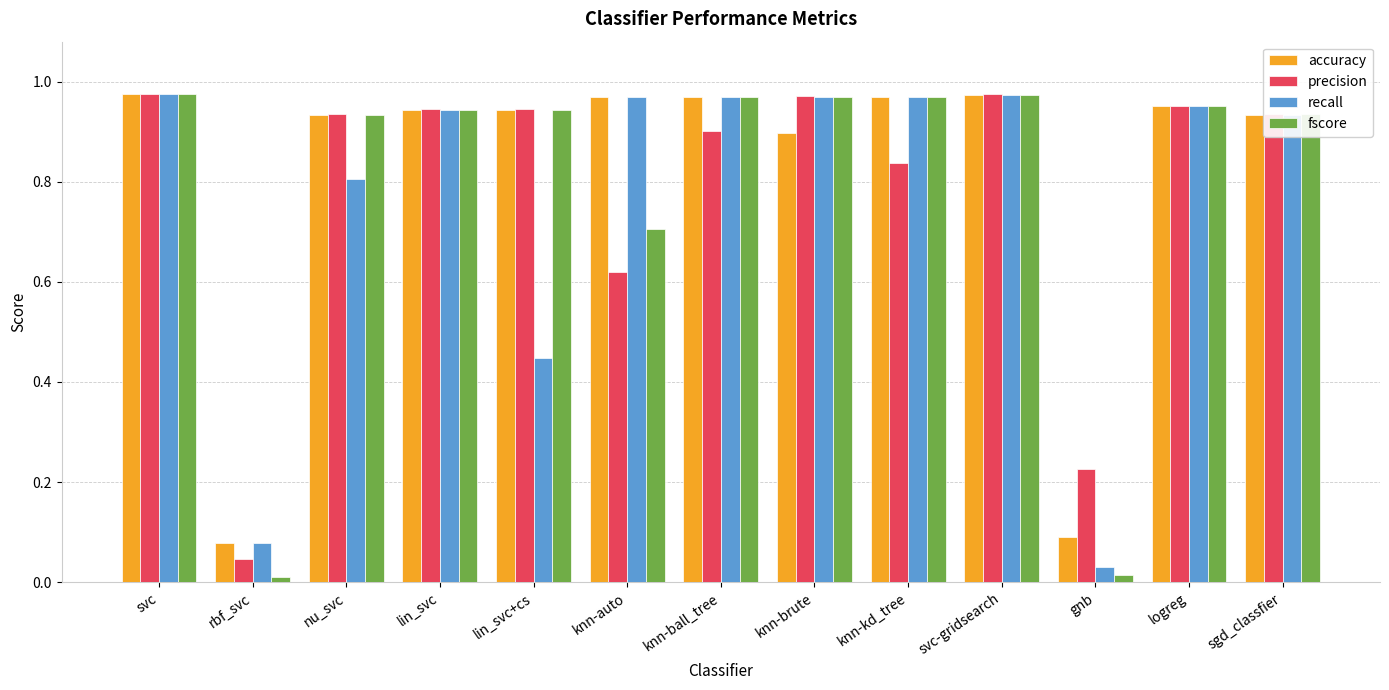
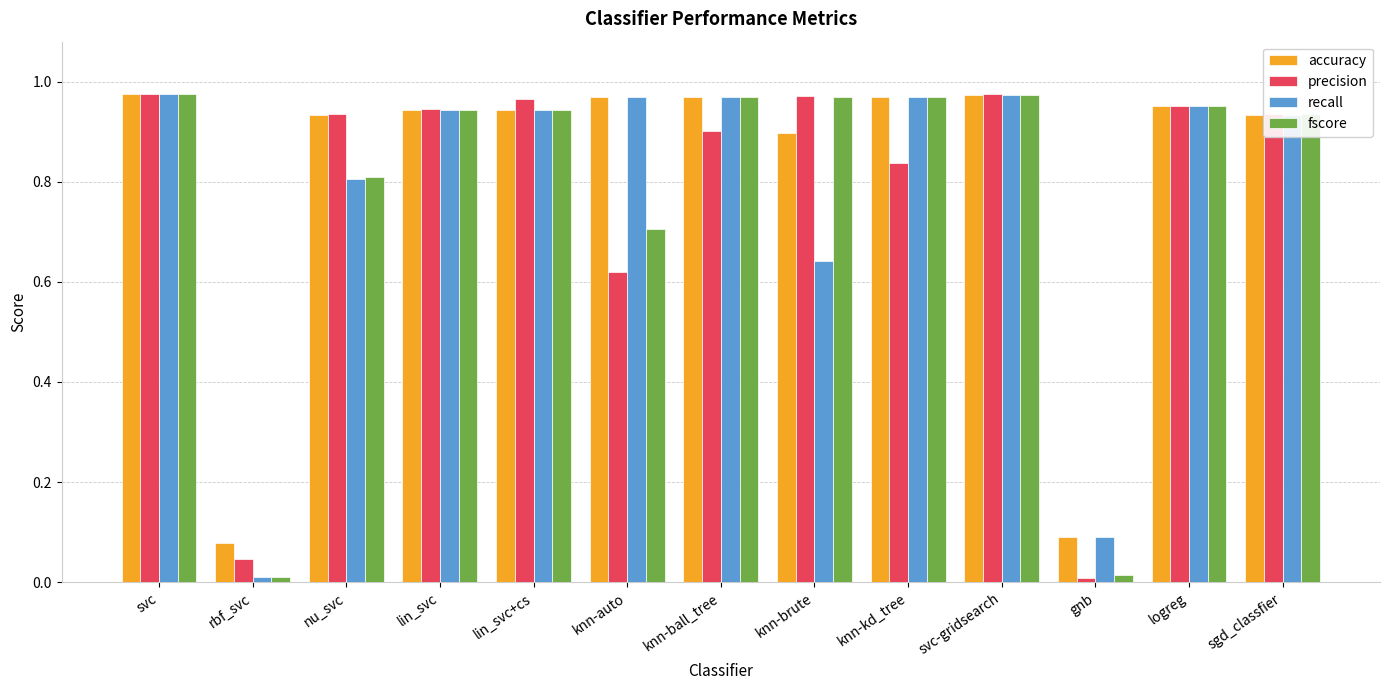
  {
    "accuracy": {
      "svc": 0.97,
      "rbf_svc": 0.08,
      "nu_svc": 0.93,
      "lin_svc": 0.94,
      "lin_svc+cs": 0.94,
      "knn-auto": 0.97,
      "knn-ball_tree": 0.97,
      "knn-brute": 0.90,
      "knn-kd_tree": 0.97,
      "svc-gridsearch": 0.97,
      "gnb": 0.09,
      "logreg": 0.95,
      "sgd_classfier": 0.93
    },
    "precision": {
      "svc": 0.98,
      "rbf_svc": 0.05,
      "nu_svc": 0.94,
      "lin_svc": 0.95,
-     "lin_svc+cs": 0.95,
+     "lin_svc+cs": 0.97,
      "knn-auto": 0.62,
      "knn-ball_tree": 0.90,
      "knn-brute": 0.97,
      "knn-kd_tree": 0.84,
      "svc-gridsearch": 0.97,
-     "gnb": 0.23,
+     "gnb": 0.01,
      "logreg": 0.95
    },
    "recall": {
      "svc": 0.97,
-     "rbf_svc": 0.08,
+     "rbf_svc": 0.01,
      "nu_svc": 0.81,
      "lin_svc": 0.94,
-     "lin_svc+cs": 0.45,
+     "lin_svc+cs": 0.94,
      "knn-auto": 0.97,
      "knn-ball_tree": 0.97,
-     "knn-brute": 0.97,
+     "knn-brute": 0.64,
      "knn-kd_tree": 0.97,
      "svc-gridsearch": 0.97,
-     "gnb": 0.03,
+     "gnb": 0.09,
      "logreg": 0.95
    },
    "fscore": {
      "svc": 0.97,
      "rbf_svc": 0.01,
-     "nu_svc": 0.93,
+     "nu_svc": 0.81,
      "lin_svc": 0.94,
      "lin_svc+cs": 0.94,
      "knn-auto": 0.70,
      "knn-ball_tree": 0.97,
      "knn-brute": 0.97,
      "knn-kd_tree": 0.97,
      "svc-gridsearch": 0.97,
      "gnb": 0.02,
      "logreg": 0.95
    }
  }
